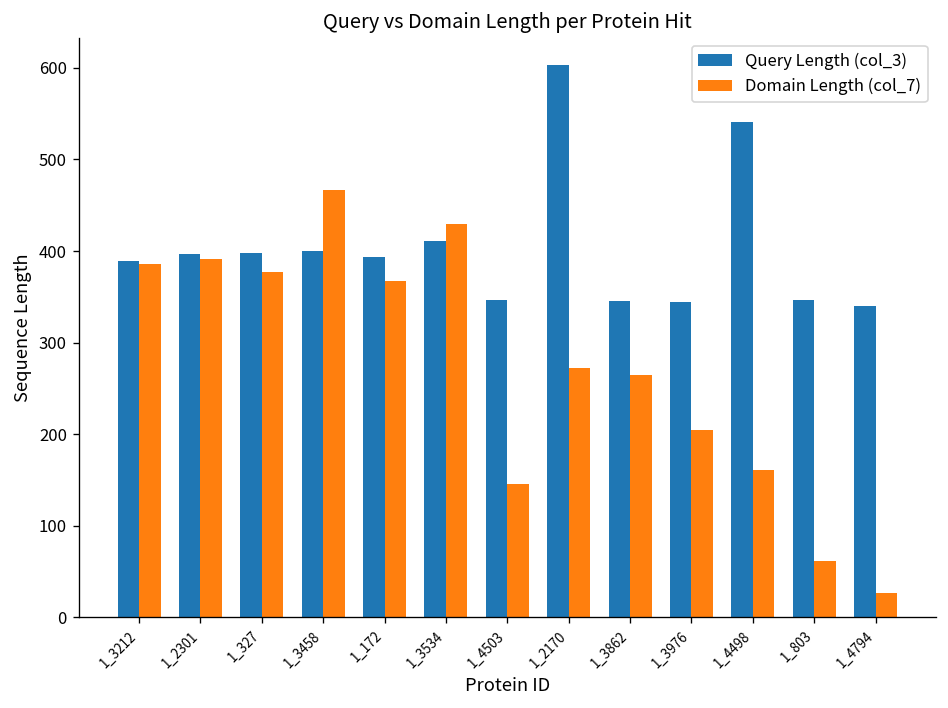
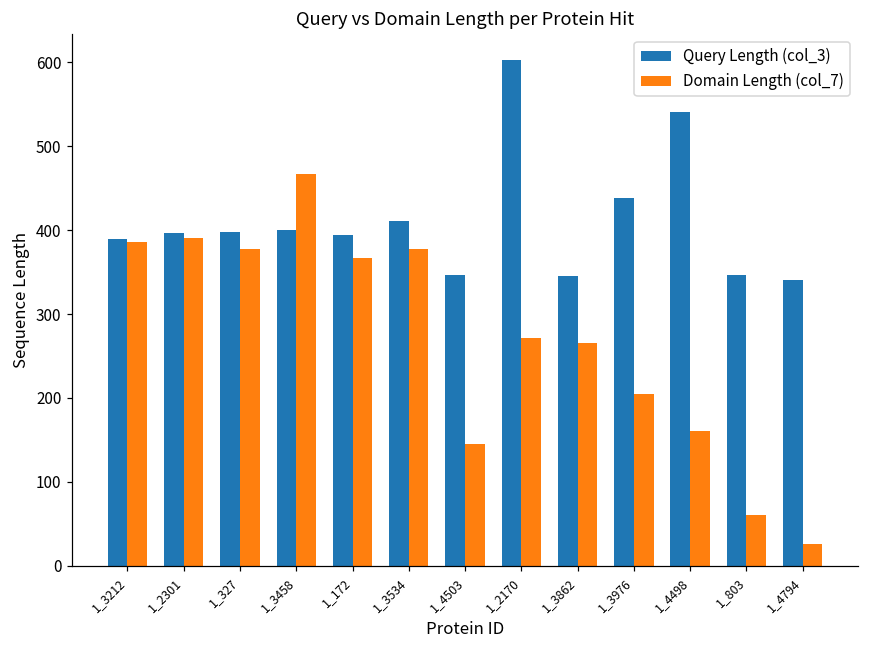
  {
    "Query Length (col_3)": {
      "1_3212": 390,
      "1_2301": 400,
      "1_327": 400,
      "1_3458": 400,
      "1_172": 390,
      "1_3534": 410,
      "1_4503": 350,
      "1_2170": 600,
      "1_3862": 350,
-     "1_3976": 340,
+     "1_3976": 440,
      "1_4498": 540,
      "1_803": 350,
      "1_4794": 340
    },
    "Domain Length (col_7)": {
      "1_3212": 390,
      "1_2301": 390,
      "1_327": 380,
      "1_3458": 470,
      "1_172": 370,
-     "1_3534": 430,
+     "1_3534": 380,
      "1_4503": 150,
      "1_2170": 270,
      "1_3862": 270,
      "1_3976": 210,
      "1_4498": 160,
      "1_803": 60,
      "1_4794": 30
    }
  }
